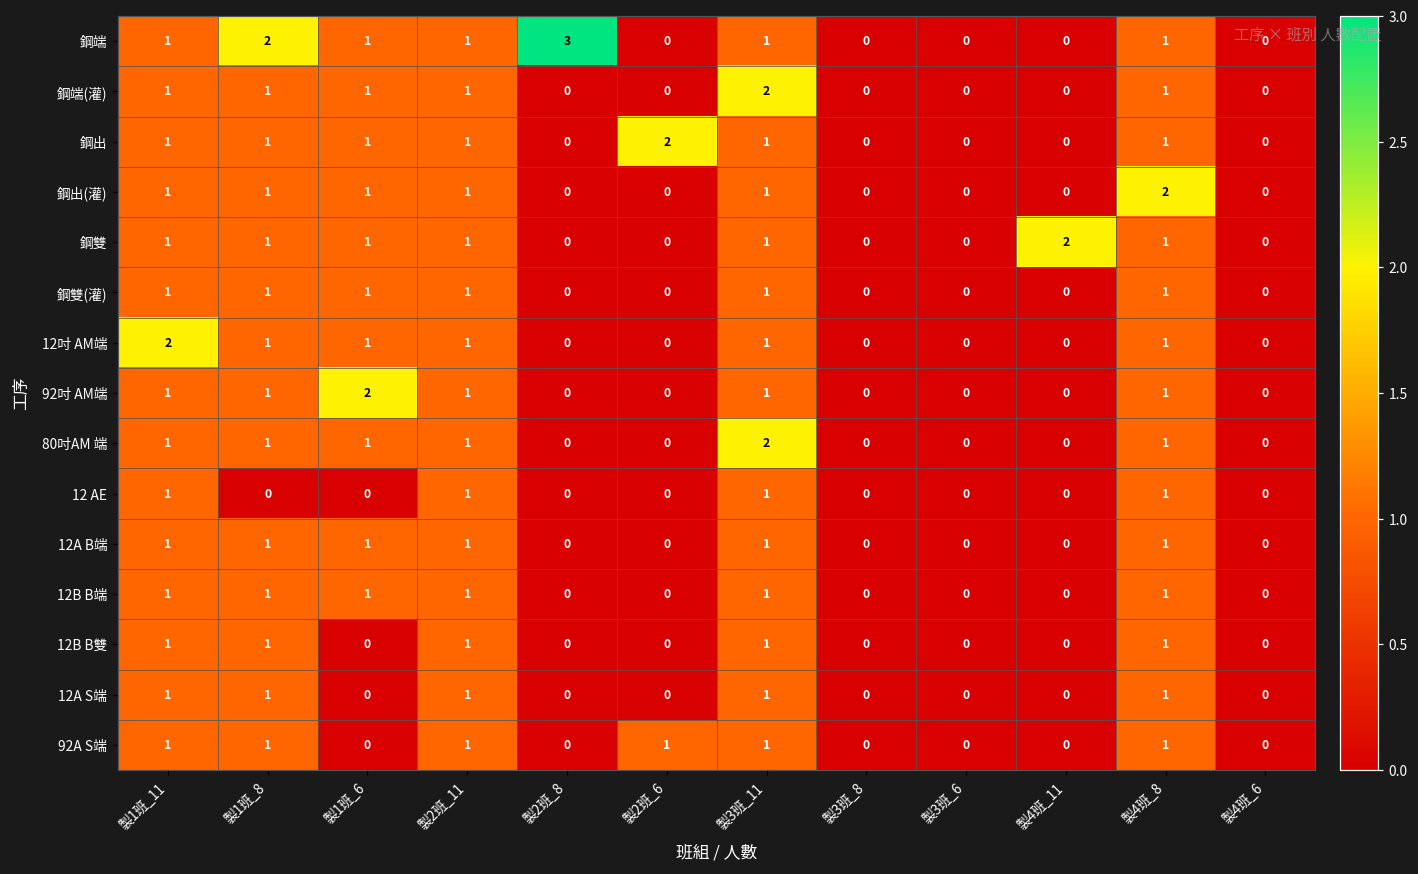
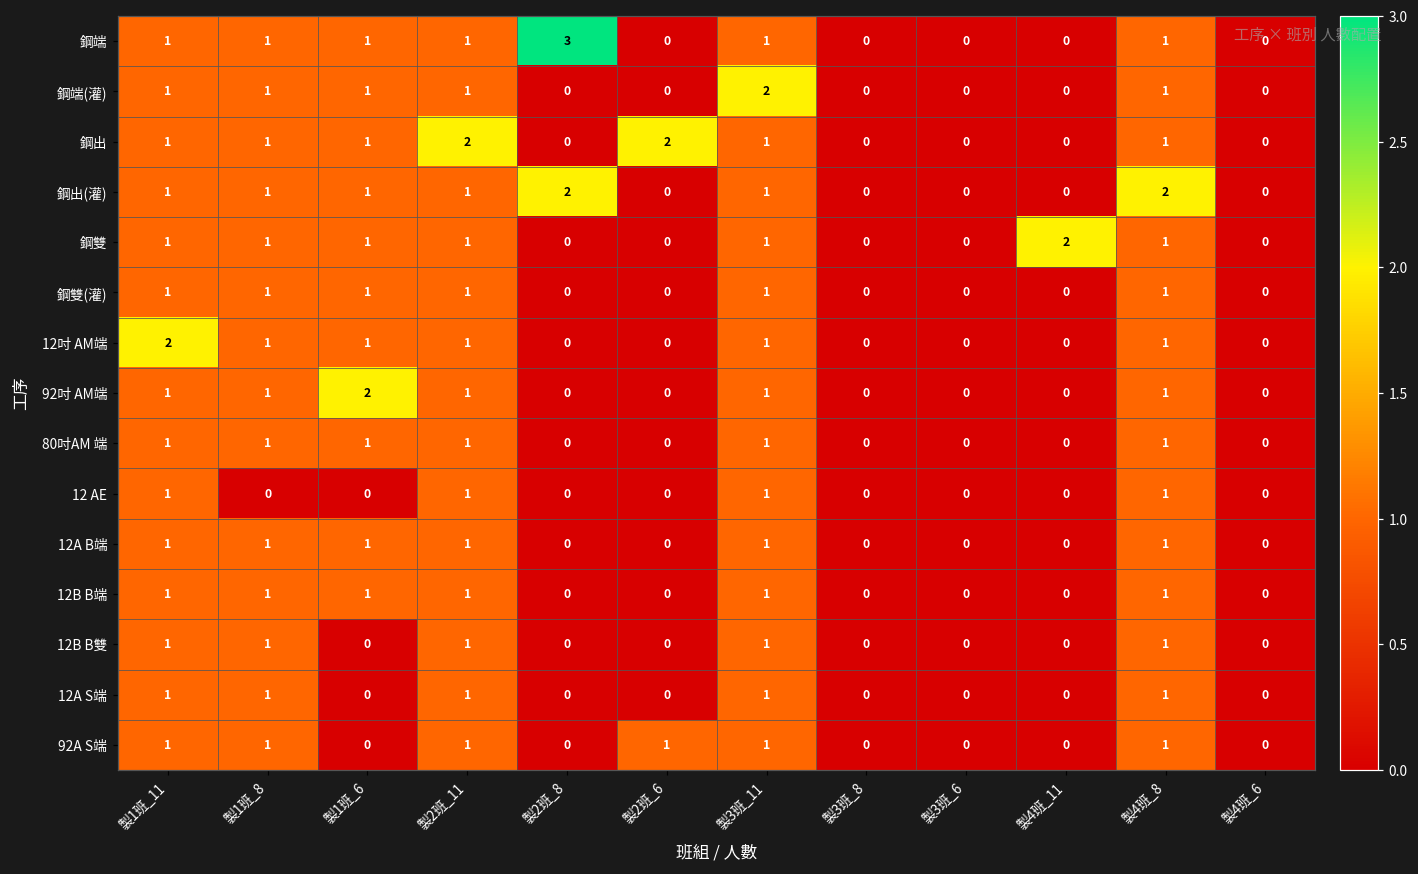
  {
    "鋼端": {
      "製1班_11": 1,
-     "製1班_8": 2,
+     "製1班_8": 1,
      "製1班_6": 1,
      "製2班_11": 1,
      "製2班_8": 3,
      "製2班_6": 0,
      "製3班_11": 1,
      "製3班_8": 0,
      "製3班_6": 0,
      "製4班_11": 0,
      "製4班_8": 1,
      "製4班_6": 0
    },
    "鋼端(灌)": {
      "製1班_11": 1,
      "製1班_8": 1,
      "製1班_6": 1,
      "製2班_11": 1,
      "製2班_8": 0,
      "製2班_6": 0,
      "製3班_11": 2,
      "製3班_8": 0,
      "製3班_6": 0,
      "製4班_11": 0,
      "製4班_8": 1,
      "製4班_6": 0
    },
    "鋼出": {
      "製1班_11": 1,
      "製1班_8": 1,
      "製1班_6": 1,
-     "製2班_11": 1,
+     "製2班_11": 2,
      "製2班_8": 0,
      "製2班_6": 2,
      "製3班_11": 1,
      "製3班_8": 0,
      "製3班_6": 0,
      "製4班_11": 0,
      "製4班_8": 1,
      "製4班_6": 0
    },
    "鋼出(灌)": {
      "製1班_11": 1,
      "製1班_8": 1,
      "製1班_6": 1,
      "製2班_11": 1,
-     "製2班_8": 0,
+     "製2班_8": 2,
      "製2班_6": 0,
      "製3班_11": 1,
      "製3班_8": 0,
      "製3班_6": 0,
      "製4班_11": 0,
      "製4班_8": 2,
      "製4班_6": 0
    },
    "鋼雙": {
      "製1班_11": 1,
      "製1班_8": 1,
      "製1班_6": 1,
      "製2班_11": 1,
      "製2班_8": 0,
      "製2班_6": 0,
      "製3班_11": 1,
      "製3班_8": 0,
      "製3班_6": 0,
      "製4班_11": 2,
      "製4班_8": 1,
      "製4班_6": 0
    },
    "鋼雙(灌)": {
      "製1班_11": 1,
      "製1班_8": 1,
      "製1班_6": 1,
      "製2班_11": 1,
      "製2班_8": 0,
      "製2班_6": 0,
      "製3班_11": 1,
      "製3班_8": 0,
      "製3班_6": 0,
      "製4班_11": 0,
      "製4班_8": 1,
      "製4班_6": 0
    },
    "12吋 AM端": {
      "製1班_11": 2,
      "製1班_8": 1,
      "製1班_6": 1,
      "製2班_11": 1,
      "製2班_8": 0,
      "製2班_6": 0,
      "製3班_11": 1,
      "製3班_8": 0,
      "製3班_6": 0,
      "製4班_11": 0,
      "製4班_8": 1,
      "製4班_6": 0
    },
    "92吋 AM端": {
      "製1班_11": 1,
      "製1班_8": 1,
      "製1班_6": 2,
      "製2班_11": 1,
      "製2班_8": 0,
      "製2班_6": 0,
      "製3班_11": 1,
      "製3班_8": 0,
      "製3班_6": 0,
      "製4班_11": 0,
      "製4班_8": 1,
      "製4班_6": 0
    },
    "80吋AM 端": {
      "製1班_11": 1,
      "製1班_8": 1,
      "製1班_6": 1,
      "製2班_11": 1,
      "製2班_8": 0,
      "製2班_6": 0,
-     "製3班_11": 2,
+     "製3班_11": 1,
      "製3班_8": 0,
      "製3班_6": 0,
      "製4班_11": 0,
      "製4班_8": 1,
      "製4班_6": 0
    },
    "12 AE": {
      "製1班_11": 1,
      "製1班_8": 0,
      "製1班_6": 0,
      "製2班_11": 1,
      "製2班_8": 0,
      "製2班_6": 0,
      "製3班_11": 1,
      "製3班_8": 0,
      "製3班_6": 0,
      "製4班_11": 0,
      "製4班_8": 1,
      "製4班_6": 0
    },
    "12A B端": {
      "製1班_11": 1,
      "製1班_8": 1,
      "製1班_6": 1,
      "製2班_11": 1,
      "製2班_8": 0,
      "製2班_6": 0,
      "製3班_11": 1,
      "製3班_8": 0,
      "製3班_6": 0,
      "製4班_11": 0,
      "製4班_8": 1,
      "製4班_6": 0
    },
    "12B B端": {
      "製1班_11": 1,
      "製1班_8": 1,
      "製1班_6": 1,
      "製2班_11": 1,
      "製2班_8": 0,
      "製2班_6": 0,
      "製3班_11": 1,
      "製3班_8": 0,
      "製3班_6": 0,
      "製4班_11": 0,
      "製4班_8": 1,
      "製4班_6": 0
    },
    "12B B雙": {
      "製1班_11": 1,
      "製1班_8": 1,
      "製1班_6": 0,
      "製2班_11": 1,
      "製2班_8": 0,
      "製2班_6": 0,
      "製3班_11": 1,
      "製3班_8": 0,
      "製3班_6": 0,
      "製4班_11": 0,
      "製4班_8": 1,
      "製4班_6": 0
    },
    "12A S端": {
      "製1班_11": 1,
      "製1班_8": 1,
      "製1班_6": 0,
      "製2班_11": 1,
      "製2班_8": 0,
      "製2班_6": 0,
      "製3班_11": 1,
      "製3班_8": 0,
      "製3班_6": 0,
      "製4班_11": 0,
      "製4班_8": 1,
      "製4班_6": 0
    },
    "92A S端": {
      "製1班_11": 1,
      "製1班_8": 1,
      "製1班_6": 0,
      "製2班_11": 1,
      "製2班_8": 0,
      "製2班_6": 1,
      "製3班_11": 1,
      "製3班_8": 0,
      "製3班_6": 0,
      "製4班_11": 0,
      "製4班_8": 1,
      "製4班_6": 0
    }
  }
